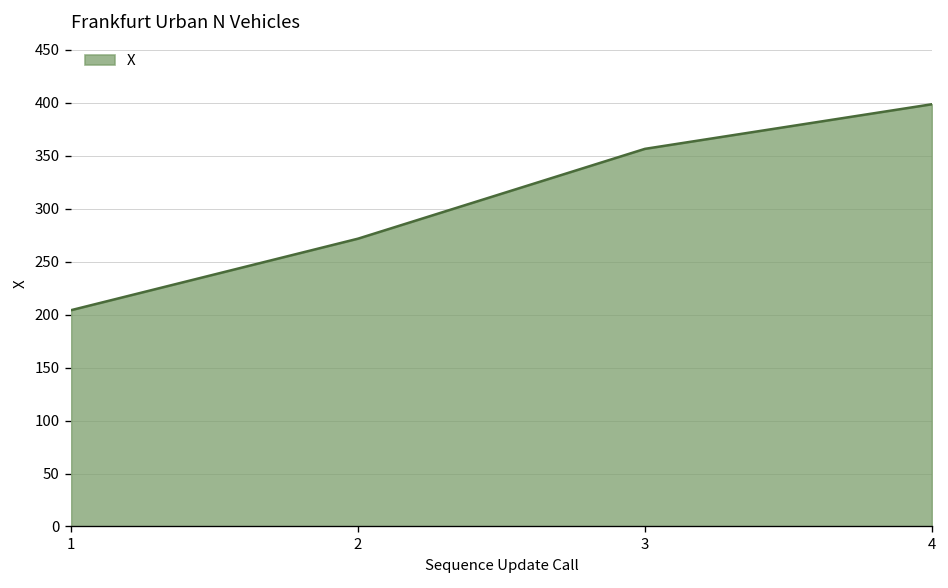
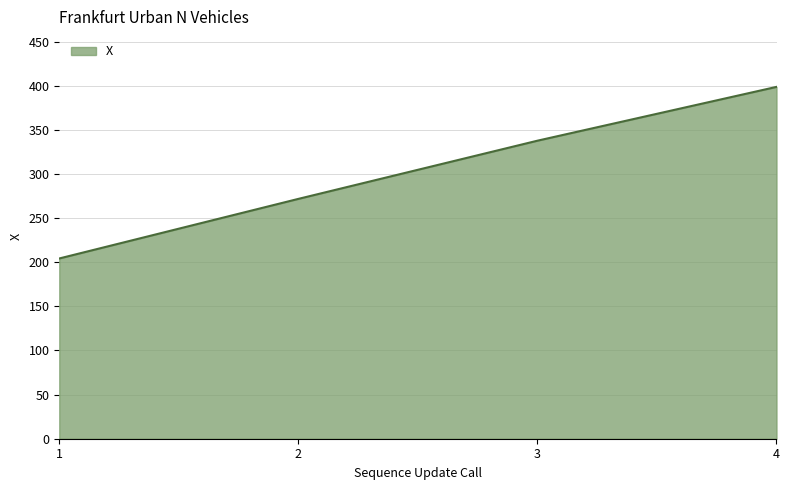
  {
    "1": 200,
    "2": 270,
-   "3": 360,
+   "3": 340,
    "4": 400
  }
